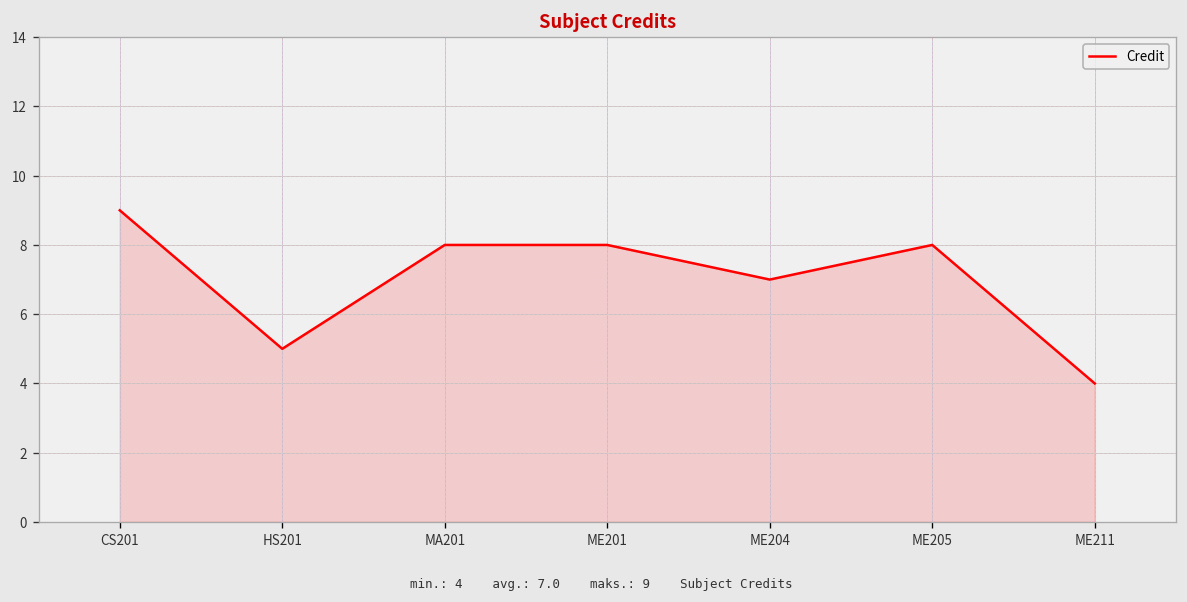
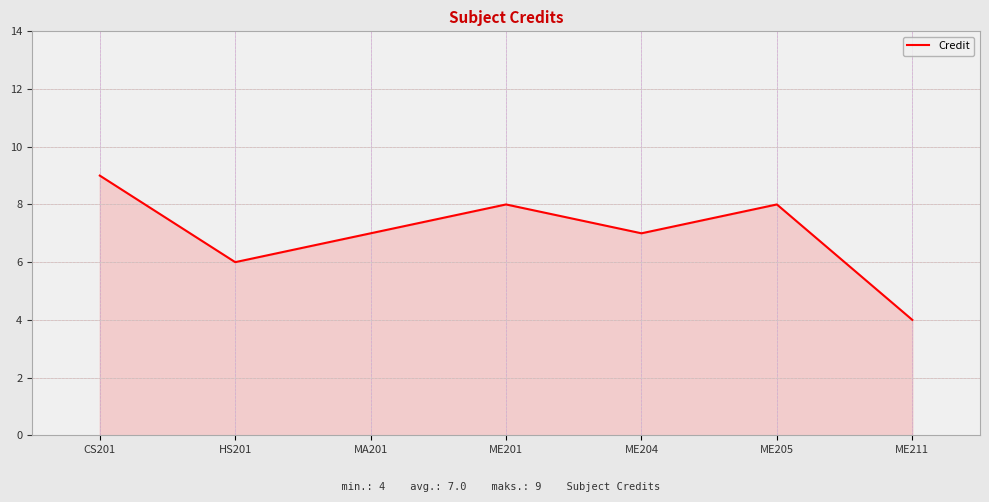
  {
    "CS201": 9,
-   "HS201": 5,
-   "MA201": 8,
+   "HS201": 6,
+   "MA201": 7,
    "ME201": 8,
    "ME204": 7,
    "ME205": 8,
    "ME211": 4
  }
